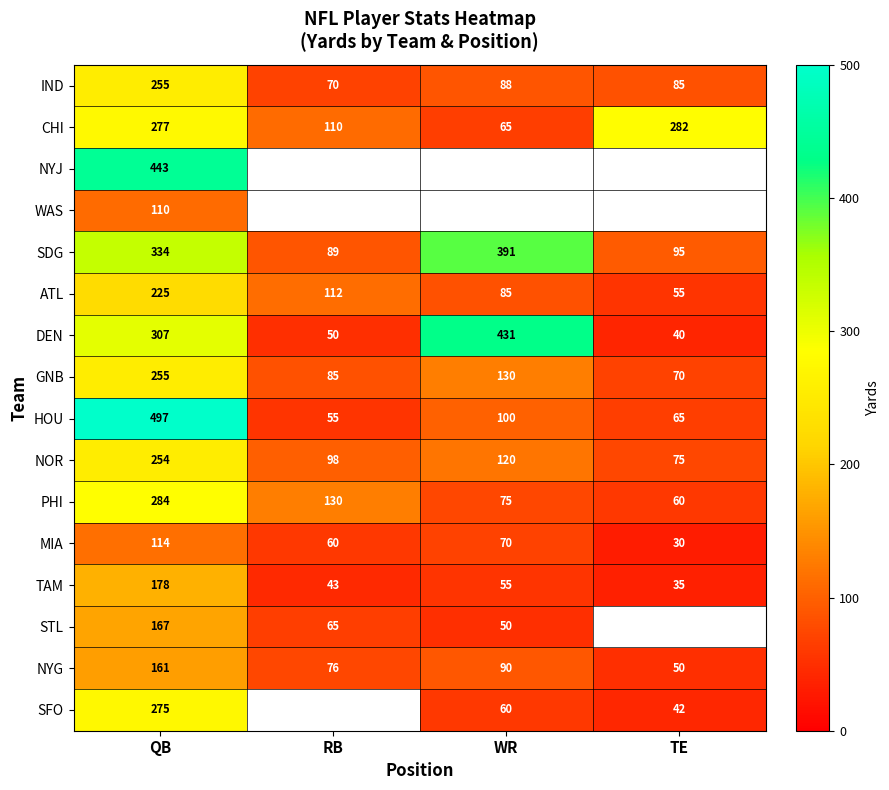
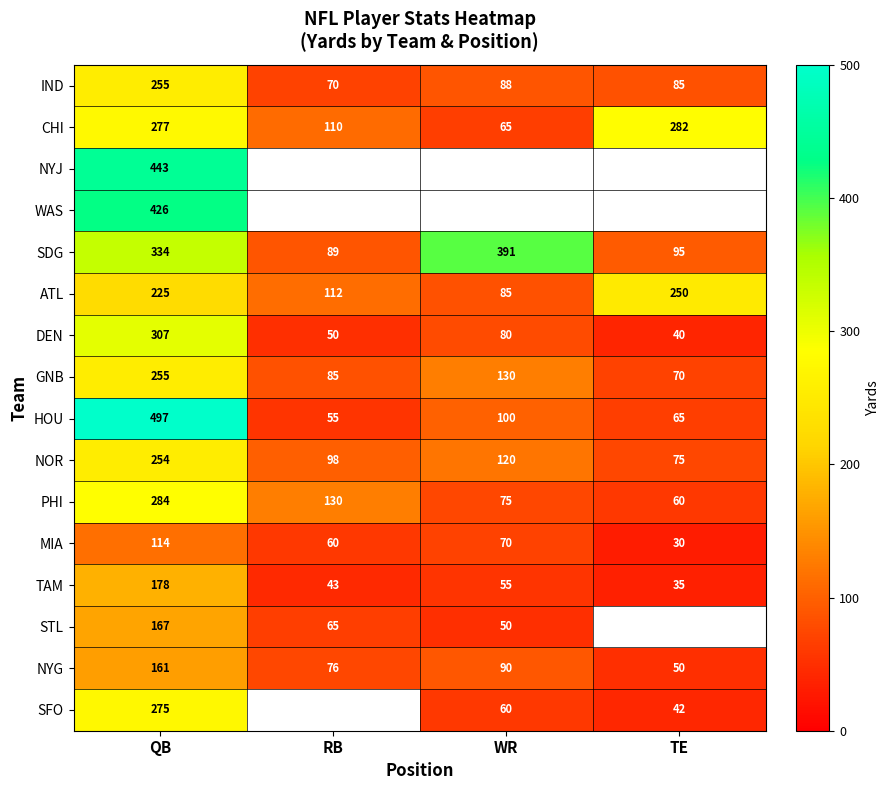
  {
    "IND": {
      "QB": 255,
      "RB": 70,
      "WR": 88,
      "TE": 85
    },
    "CHI": {
      "QB": 277,
      "RB": 110,
      "WR": 65,
      "TE": 282
    },
    "NYJ": {
      "QB": 443
    },
    "WAS": {
-     "QB": 110
+     "QB": 426
    },
    "SDG": {
      "QB": 334,
      "RB": 89,
      "WR": 391,
      "TE": 95
    },
    "ATL": {
      "QB": 225,
      "RB": 112,
      "WR": 85,
-     "TE": 55
+     "TE": 250
    },
    "DEN": {
      "QB": 307,
      "RB": 50,
-     "WR": 431,
+     "WR": 80,
      "TE": 40
    },
    "GNB": {
      "QB": 255,
      "RB": 85,
      "WR": 130,
      "TE": 70
    },
    "HOU": {
      "QB": 497,
      "RB": 55,
      "WR": 100,
      "TE": 65
    },
    "NOR": {
      "QB": 254,
      "RB": 98,
      "WR": 120,
      "TE": 75
    },
    "PHI": {
      "QB": 284,
      "RB": 130,
      "WR": 75,
      "TE": 60
    },
    "MIA": {
      "QB": 114,
      "RB": 60,
      "WR": 70,
      "TE": 30
    },
    "TAM": {
      "QB": 178,
      "RB": 43,
      "WR": 55,
      "TE": 35
    },
    "STL": {
      "QB": 167,
      "RB": 65,
      "WR": 50
    },
    "NYG": {
      "QB": 161,
      "RB": 76,
      "WR": 90,
      "TE": 50
    },
    "SFO": {
      "QB": 275,
      "WR": 60,
      "TE": 42
    }
  }
